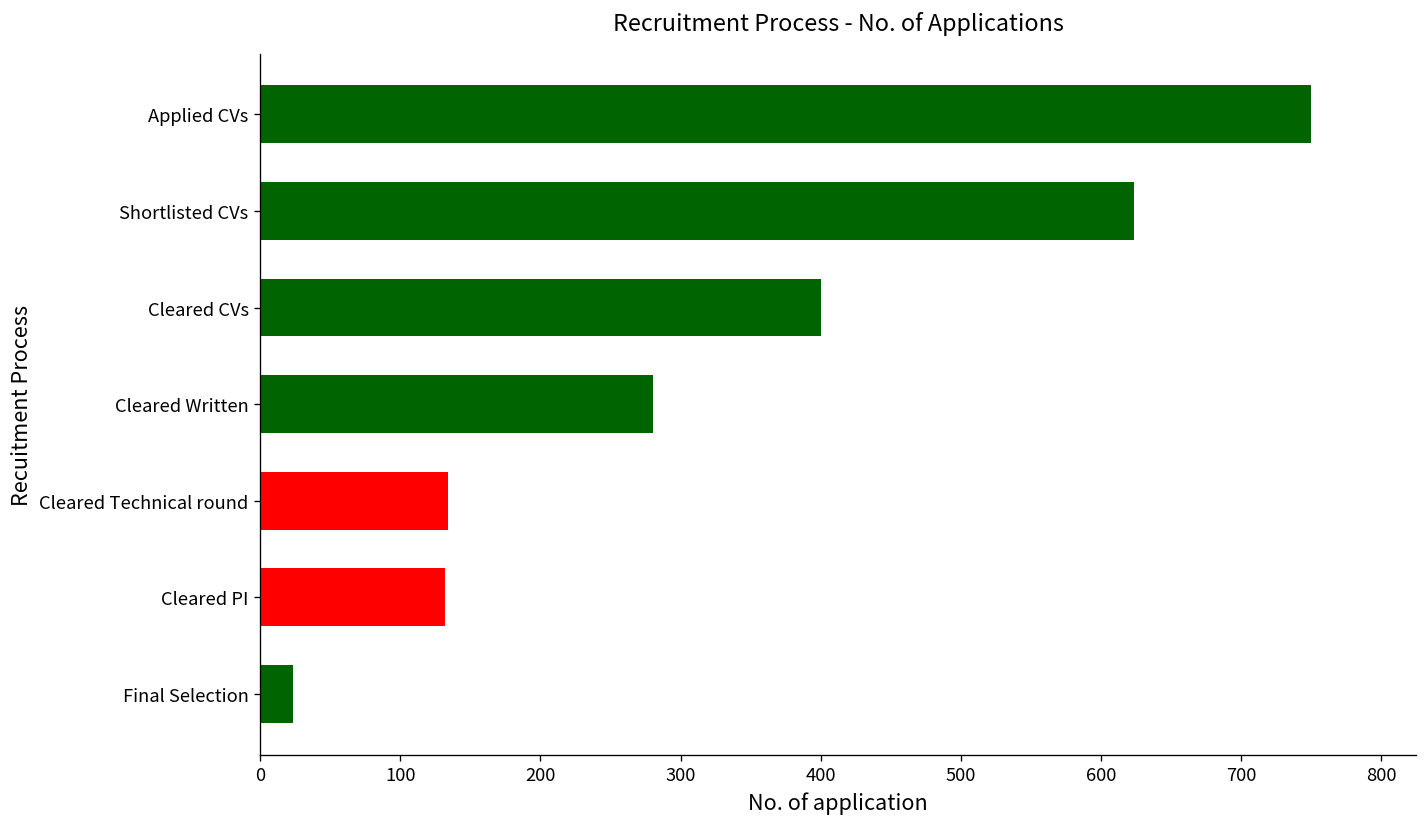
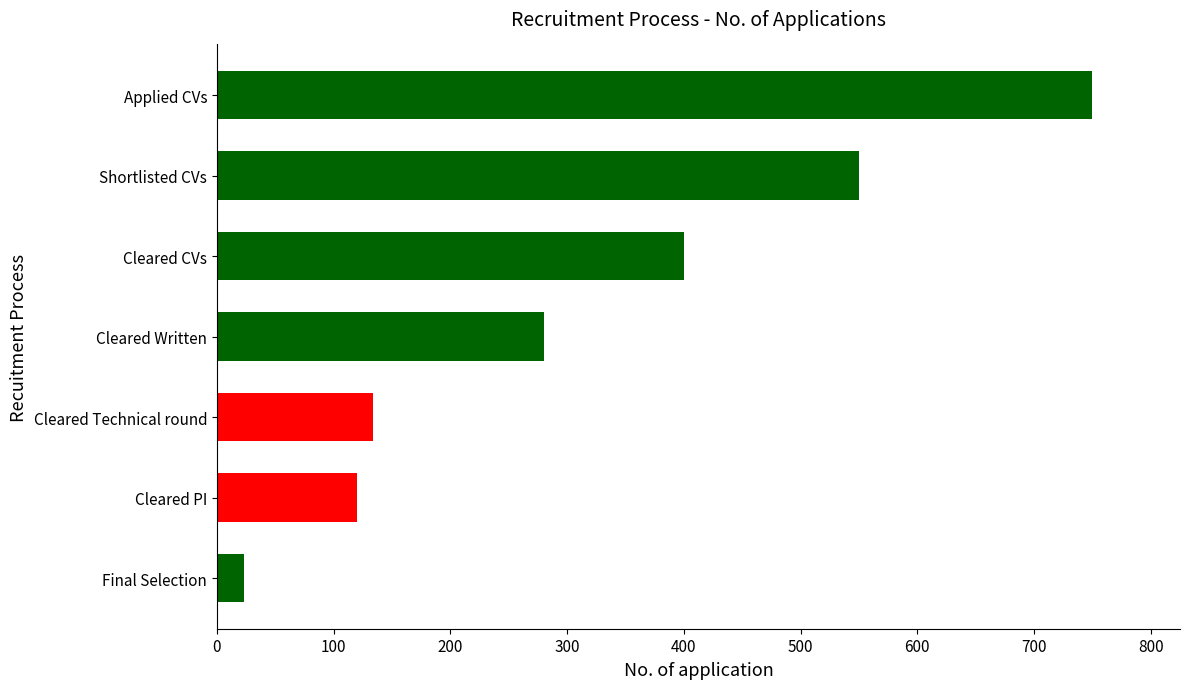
  {
    "Applied CVs": 750,
-   "Shortlisted CVs": 624,
+   "Shortlisted CVs": 550,
    "Cleared CVs": 400,
    "Cleared Written": 280,
    "Cleared Technical round": 134,
-   "Cleared PI": 132,
+   "Cleared PI": 120,
    "Final Selection": 23
  }
